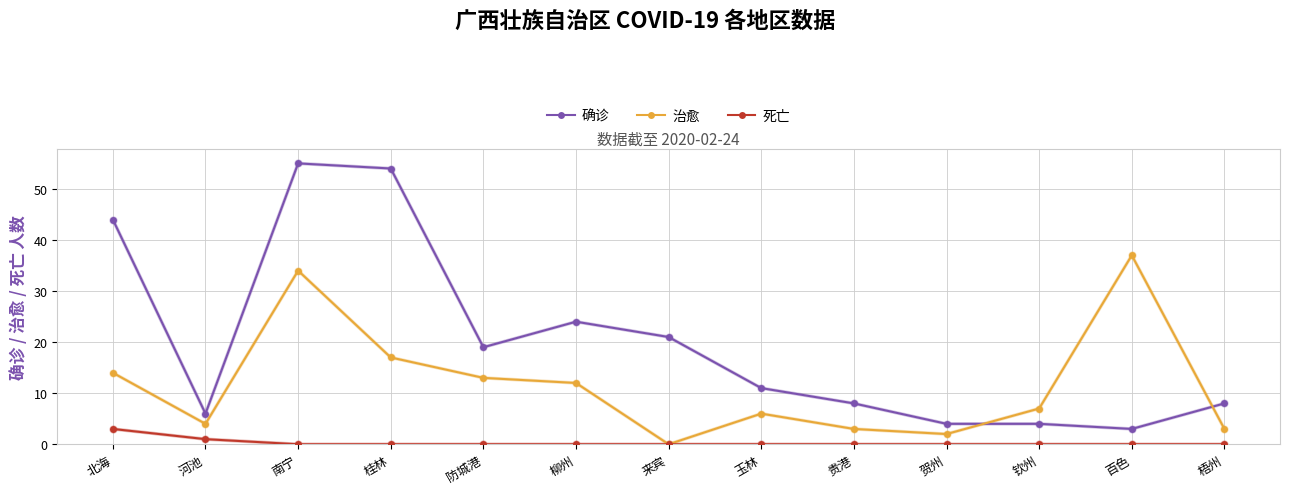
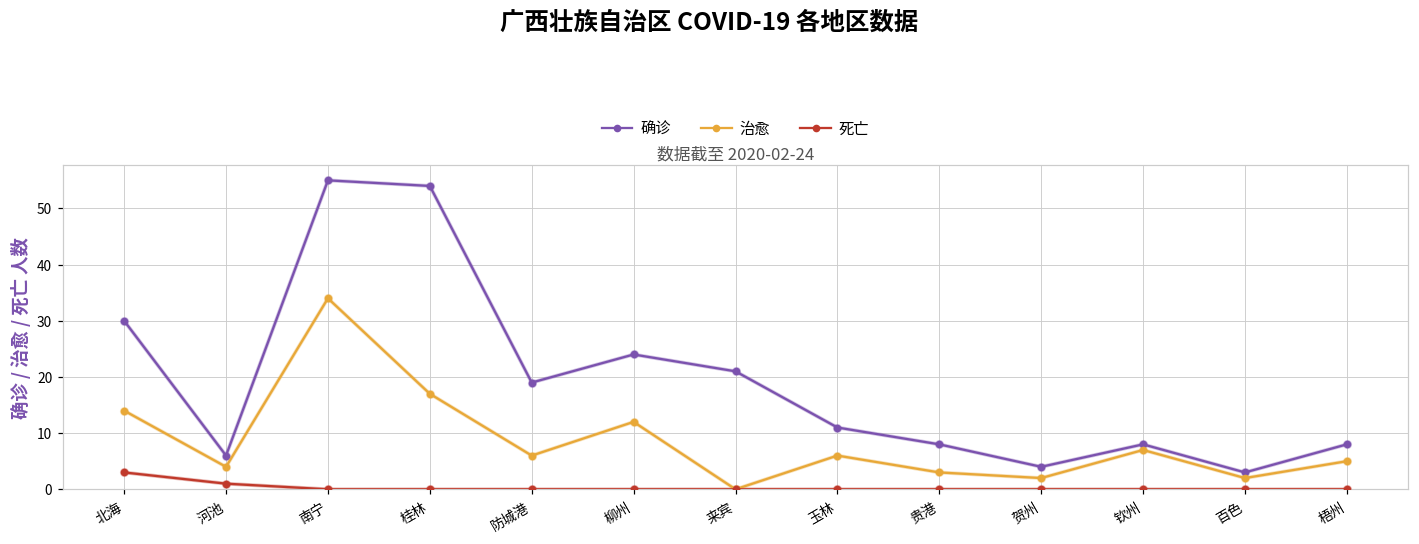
  {
    "确诊": {
-     "北海": 44,
+     "北海": 30,
      "河池": 6,
      "南宁": 55,
      "桂林": 54,
      "防城港": 19,
      "柳州": 24,
      "来宾": 21,
      "玉林": 11,
      "贵港": 8,
      "贺州": 4,
-     "钦州": 4,
+     "钦州": 8,
      "百色": 3,
      "梧州": 8
    },
    "治愈": {
      "北海": 14,
      "河池": 4,
      "南宁": 34,
      "桂林": 17,
-     "防城港": 13,
+     "防城港": 6,
      "柳州": 12,
      "玉林": 6,
      "贵港": 3,
      "贺州": 2,
      "钦州": 7,
-     "百色": 37,
-     "梧州": 3
+     "百色": 2,
+     "梧州": 5
    },
    "死亡": {
      "北海": 3,
      "河池": 1,
      "南宁": 0,
      "桂林": 0,
      "防城港": 0,
      "柳州": 0,
      "玉林": 0,
      "贵港": 0,
      "贺州": 0,
      "钦州": 0,
      "百色": 0,
      "梧州": 0
    }
  }
